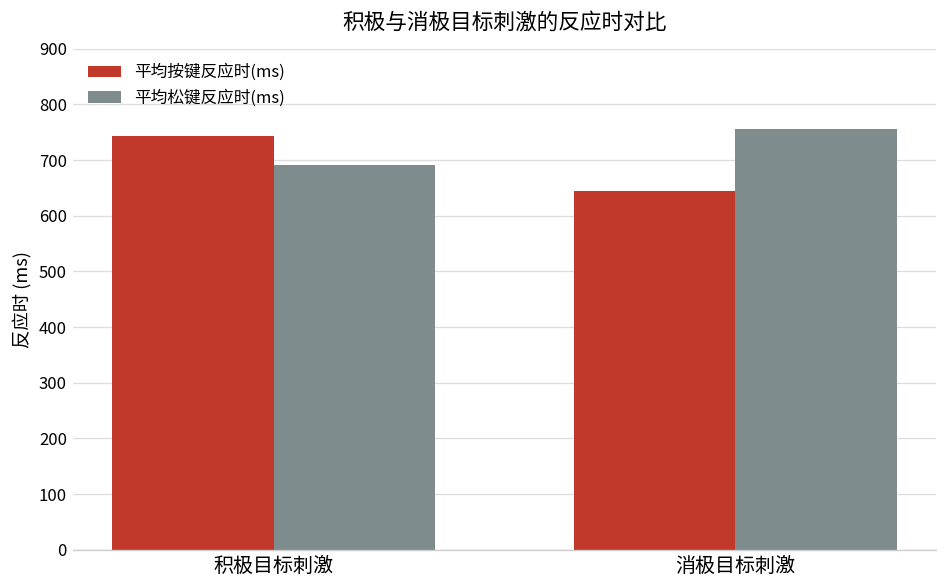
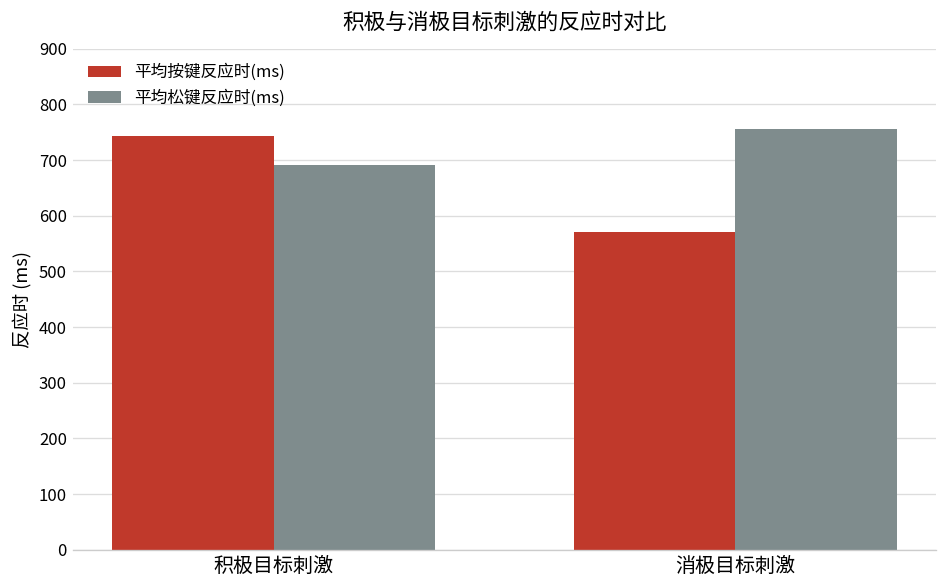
  {
    "平均按键反应时(ms)": {
      "积极目标刺激": 740,
-     "消极目标刺激": 640
+     "消极目标刺激": 570
    },
    "平均松键反应时(ms)": {
      "积极目标刺激": 690,
      "消极目标刺激": 760
    }
  }
